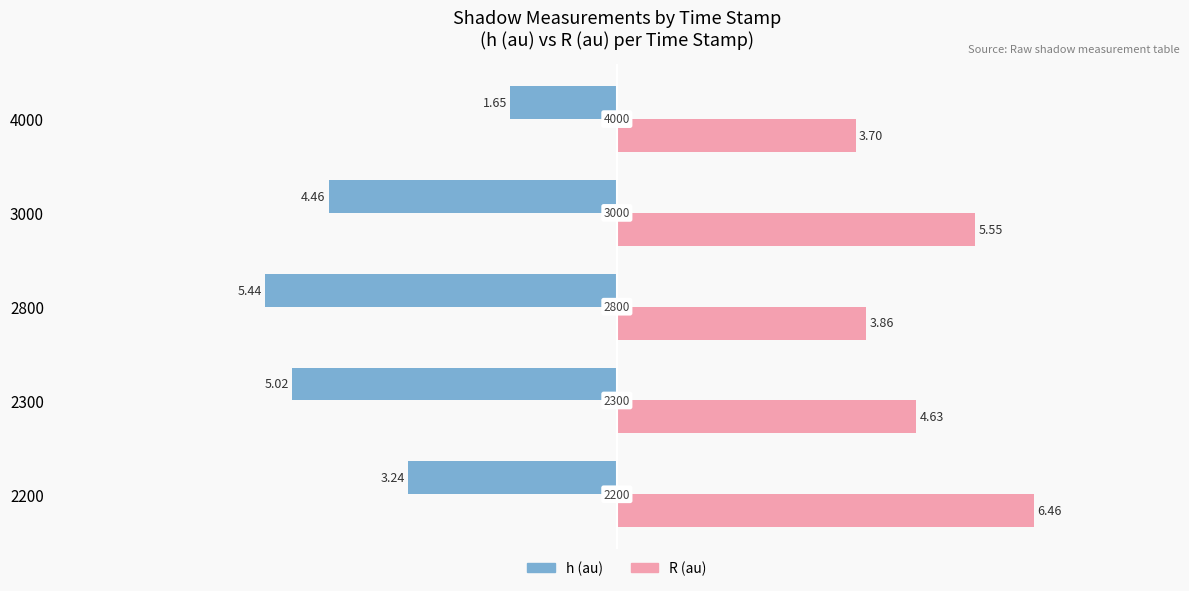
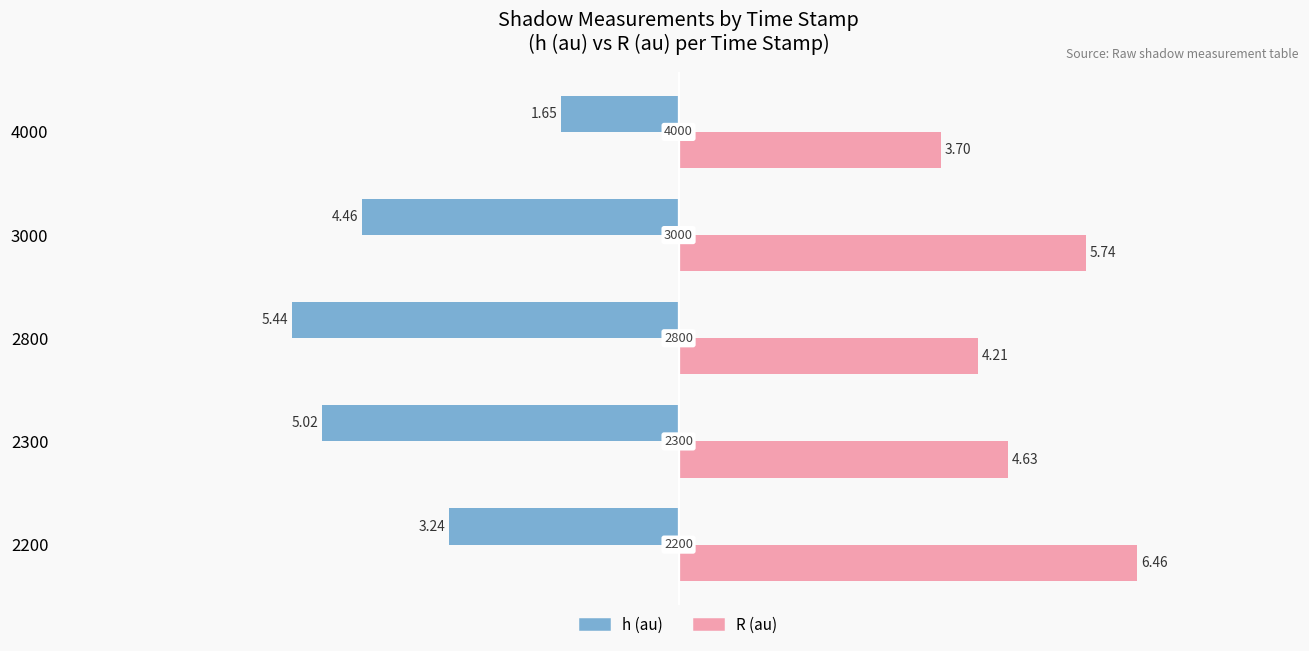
  {
    "R (au)": {
      "4000": 3.70,
-     "3000": 5.55,
-     "2800": 3.86,
+     "3000": 5.74,
+     "2800": 4.21,
      "2300": 4.63,
      "2200": 6.46
    }
  }
